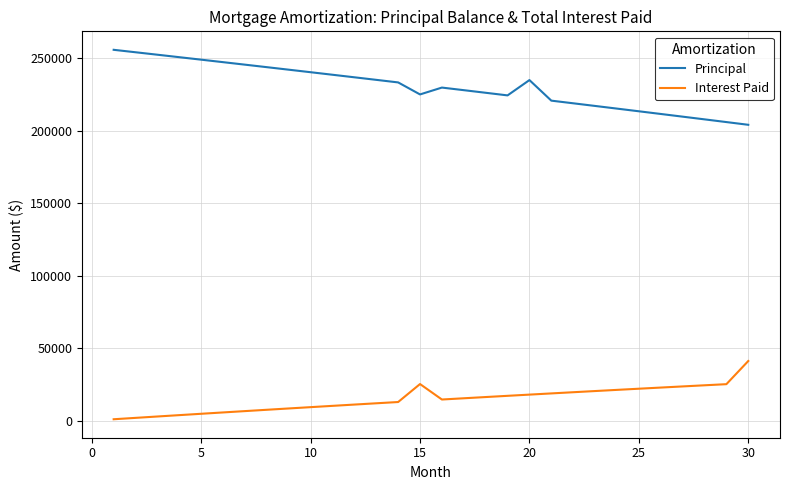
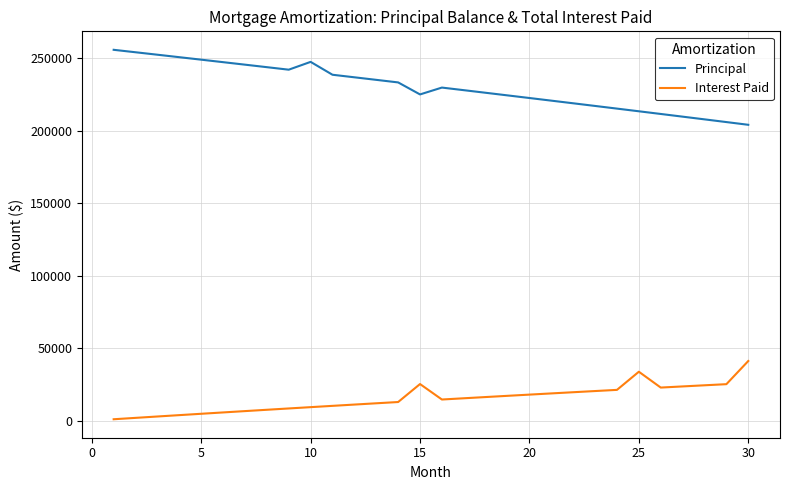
  {
    "Principal": {
      "5": 249000,
-     "10": 241000,
+     "10": 248000,
      "15": 225000,
-     "20": 235000,
+     "20": 223000,
      "25": 214000,
      "30": 204000
    },
    "Interest Paid": {
      "5": 5000,
      "10": 9000,
      "15": 25000,
      "20": 18000,
-     "25": 22000,
+     "25": 34000,
      "30": 41000
    }
  }
